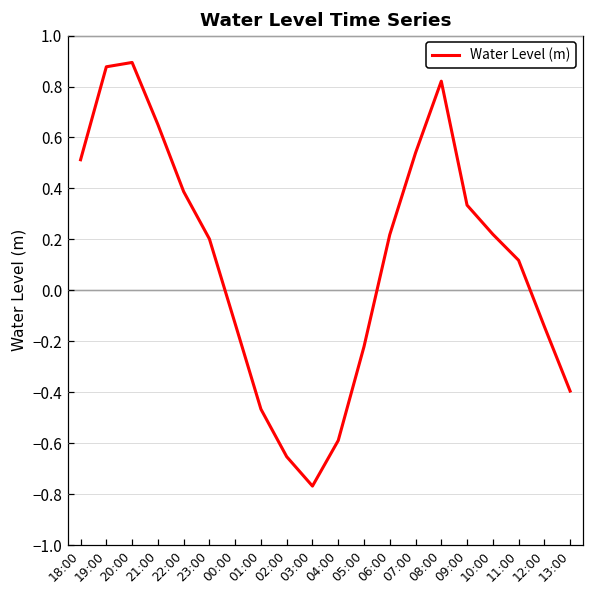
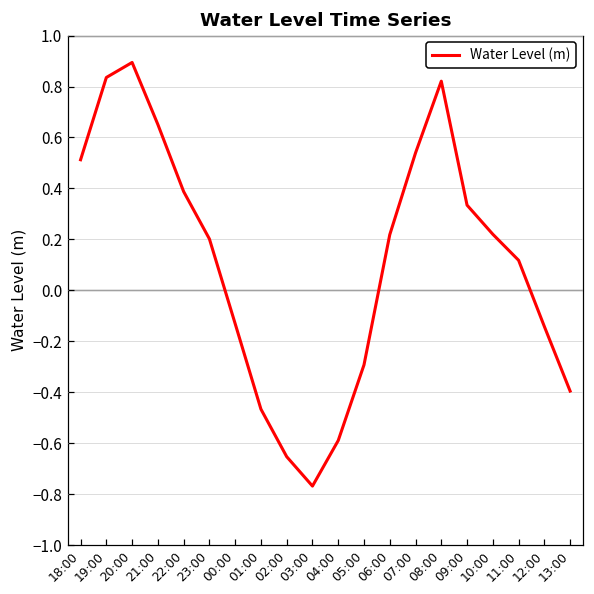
  {
    "18:00": 0.51,
-   "19:00": 0.88,
+   "19:00": 0.84,
    "20:00": 0.89,
    "21:00": 0.65,
    "22:00": 0.39,
    "23:00": 0.20,
    "00:00": -0.13,
    "01:00": -0.47,
    "02:00": -0.65,
    "03:00": -0.77,
    "04:00": -0.59,
-   "05:00": -0.22,
+   "05:00": -0.29,
    "06:00": 0.22,
    "07:00": 0.54,
    "08:00": 0.82,
    "09:00": 0.33,
    "10:00": 0.22,
    "11:00": 0.12,
    "12:00": -0.14,
    "13:00": -0.40
  }
